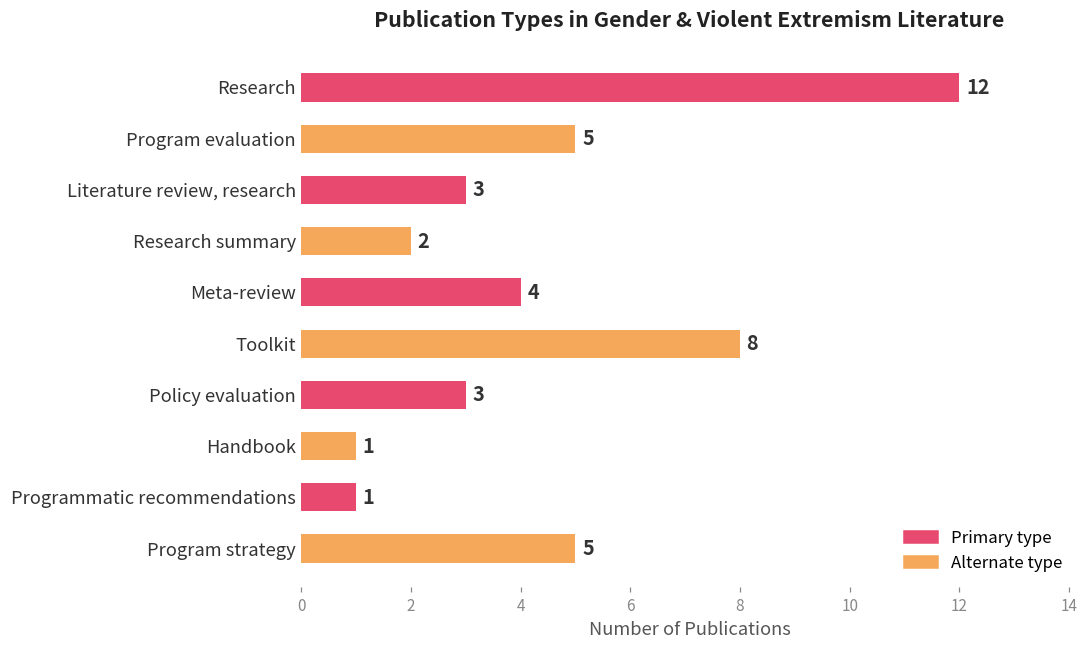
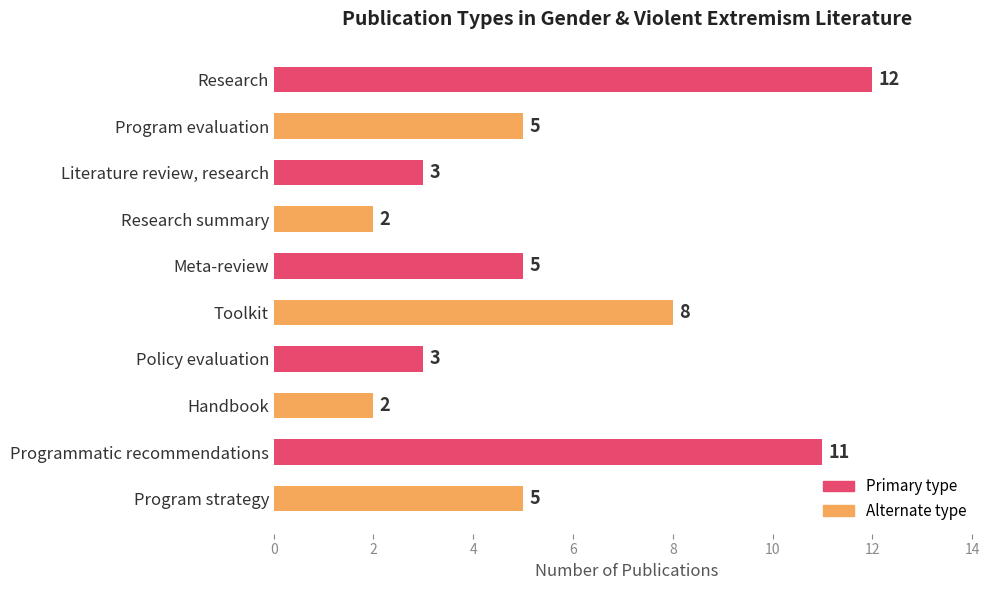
  {
    "Research": 12,
    "Program evaluation": 5,
    "Literature review, research": 3,
    "Research summary": 2,
-   "Meta-review": 4,
+   "Meta-review": 5,
    "Toolkit": 8,
    "Policy evaluation": 3,
-   "Handbook": 1,
-   "Programmatic recommendations": 1,
+   "Handbook": 2,
+   "Programmatic recommendations": 11,
    "Program strategy": 5
  }
